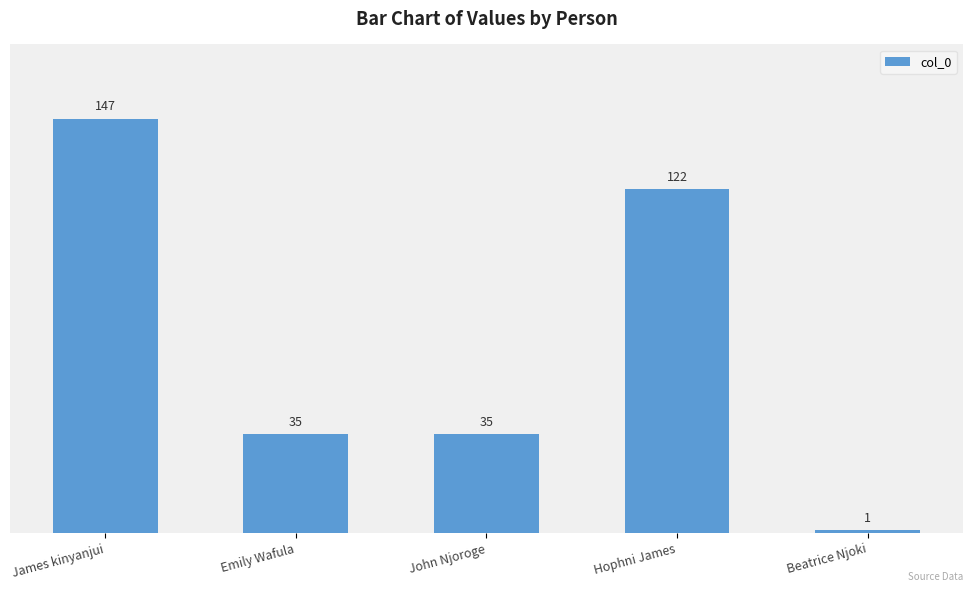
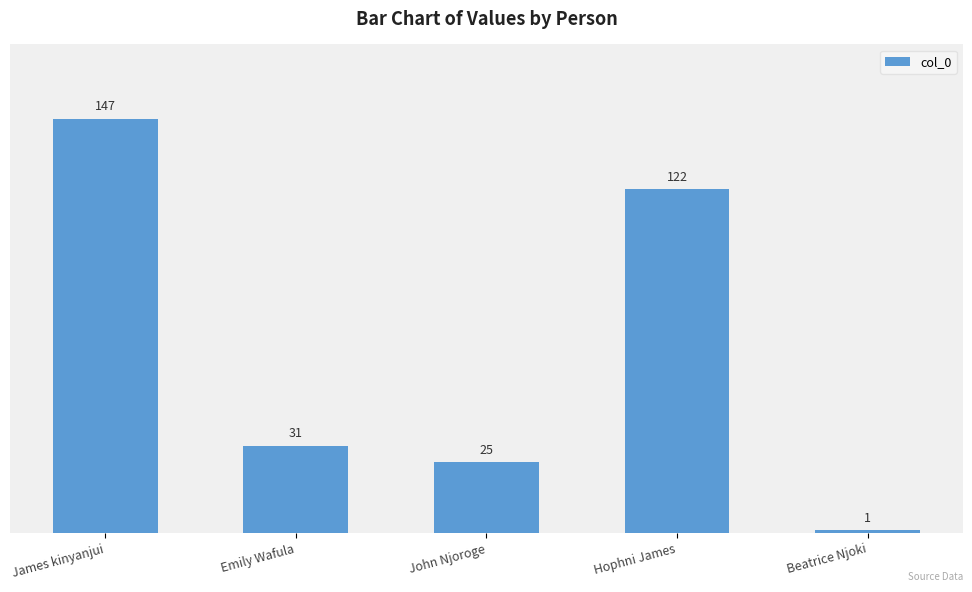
  {
    "James kinyanjui": 147,
-   "Emily Wafula": 35,
-   "John Njoroge": 35,
+   "Emily Wafula": 31,
+   "John Njoroge": 25,
    "Hophni James": 122,
    "Beatrice Njoki": 1
  }
